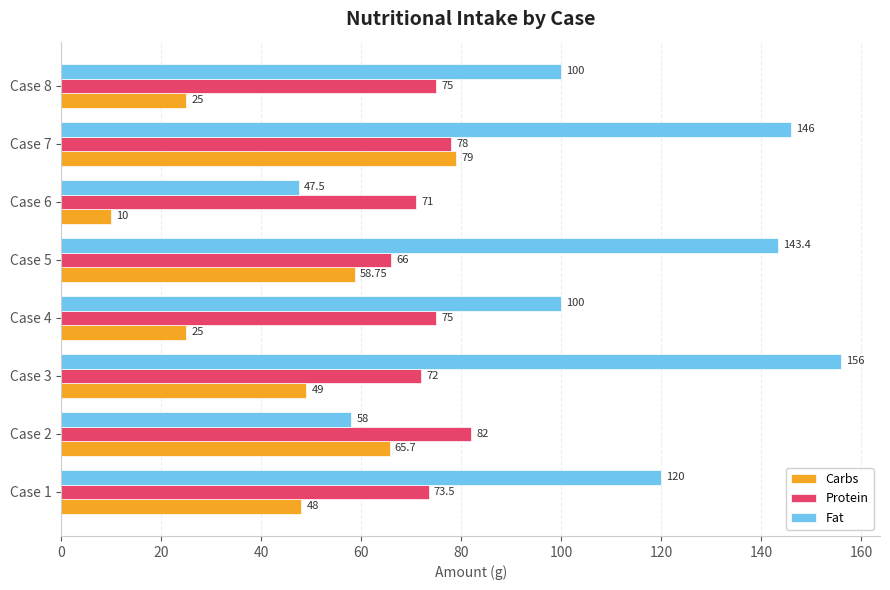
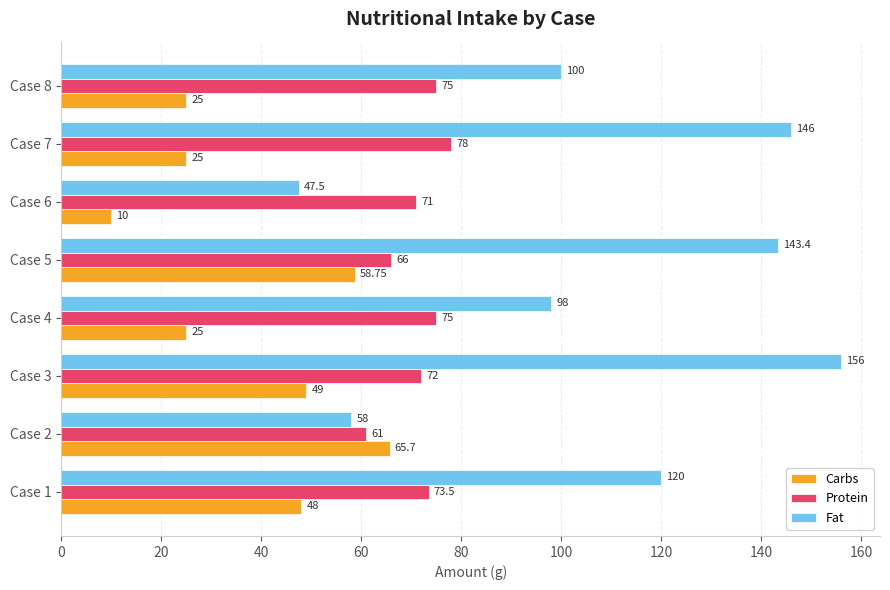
  {
    "Carbs": {
      "Case 8": 25,
-     "Case 7": 79,
+     "Case 7": 25,
      "Case 6": 10,
      "Case 5": 58.75,
      "Case 4": 25,
      "Case 3": 49,
      "Case 2": 65.7,
      "Case 1": 48
    },
    "Protein": {
      "Case 8": 75,
      "Case 7": 78,
      "Case 6": 71,
      "Case 5": 66,
      "Case 4": 75,
      "Case 3": 72,
-     "Case 2": 82,
+     "Case 2": 61,
      "Case 1": 73.5
    },
    "Fat": {
      "Case 8": 100,
      "Case 7": 146,
      "Case 6": 47.5,
      "Case 5": 143.4,
-     "Case 4": 100,
+     "Case 4": 98,
      "Case 3": 156,
      "Case 2": 58,
      "Case 1": 120
    }
  }
